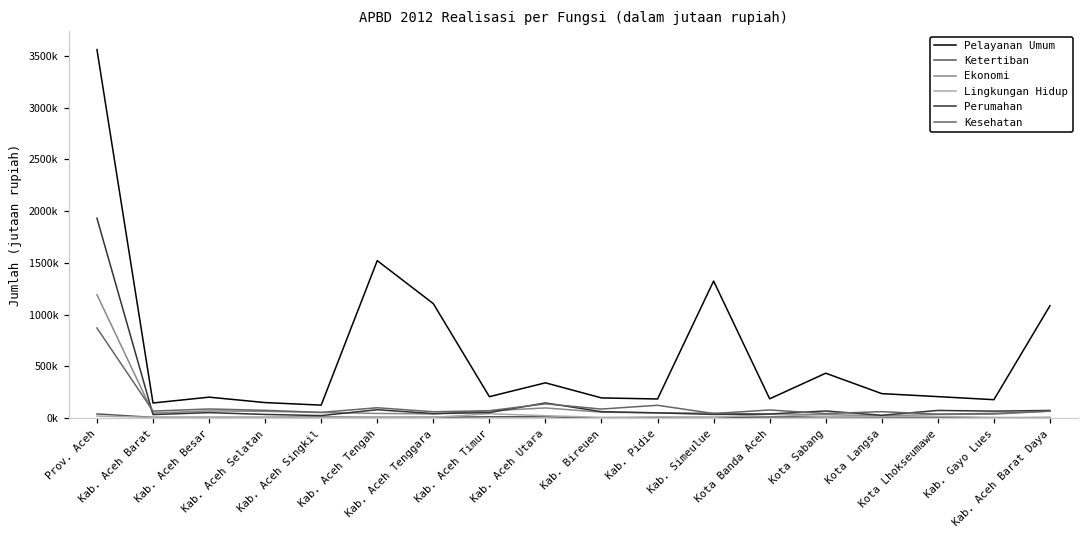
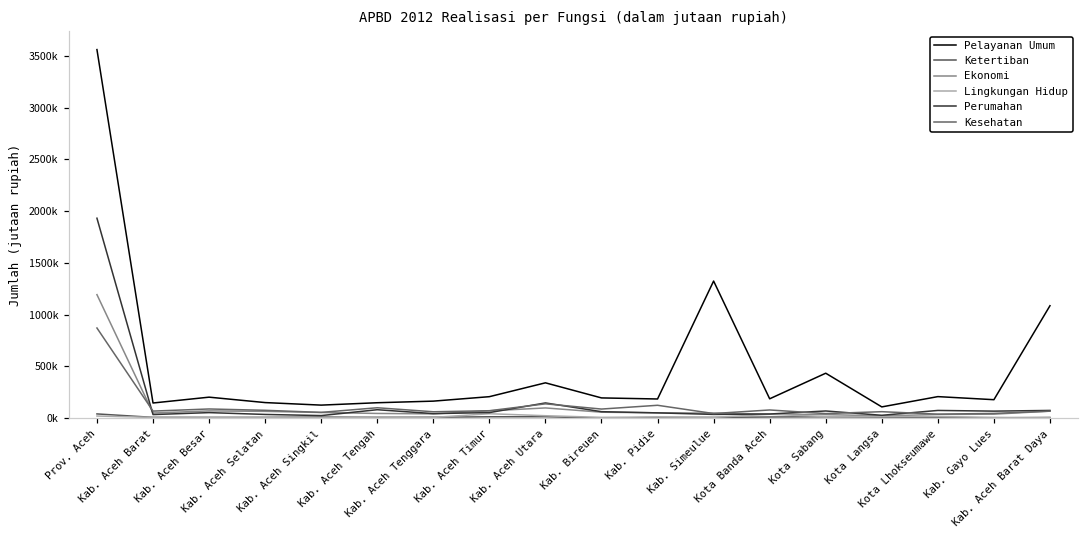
  {
    "Pelayanan Umum": {
      "Prov. Aceh": 3600000,
      "Kab. Aceh Barat": 100000,
      "Kab. Aceh Besar": 200000,
      "Kab. Aceh Selatan": 200000,
      "Kab. Aceh Singkil": 100000,
-     "Kab. Aceh Tengah": 1500000,
-     "Kab. Aceh Tenggara": 1100000,
+     "Kab. Aceh Tengah": 100000,
+     "Kab. Aceh Tenggara": 200000,
      "Kab. Aceh Timur": 200000,
      "Kab. Aceh Utara": 300000,
      "Kab. Bireuen": 200000,
      "Kab. Pidie": 200000,
      "Kab. Simeulue": 1300000,
      "Kota Banda Aceh": 200000,
      "Kota Sabang": 400000,
-     "Kota Langsa": 200000,
+     "Kota Langsa": 100000,
      "Kota Lhokseumawe": 200000,
      "Kab. Gayo Lues": 200000,
      "Kab. Aceh Barat Daya": 1100000
    }
  }
